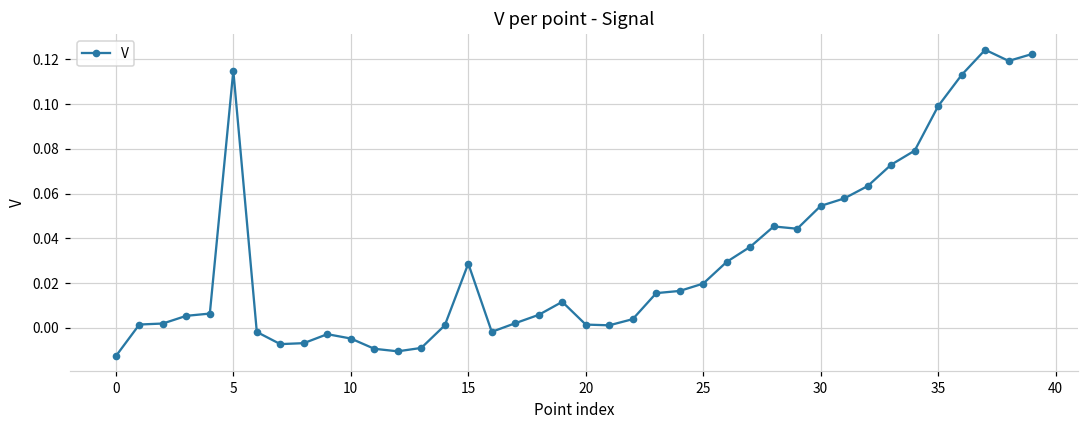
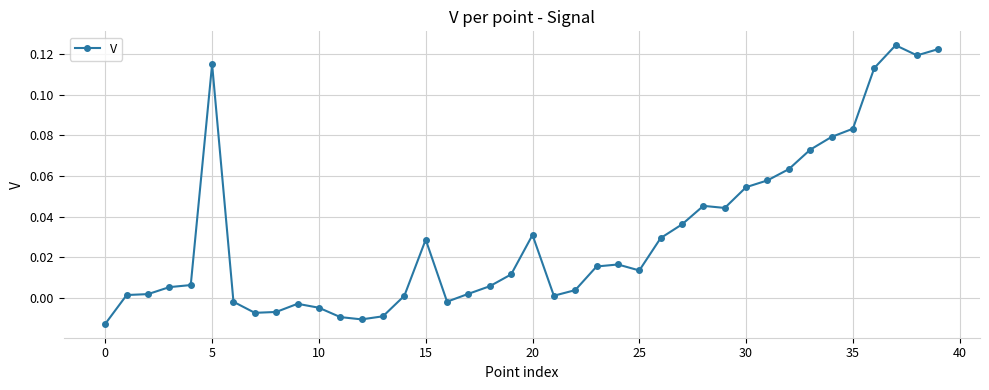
  {
    "0": -0.013,
    "5": 0.115,
    "10": -0.005,
    "15": 0.029,
-   "20": 0.001,
-   "25": 0.020,
+   "20": 0.031,
+   "25": 0.014,
    "30": 0.054,
-   "35": 0.099
+   "35": 0.083
  }
